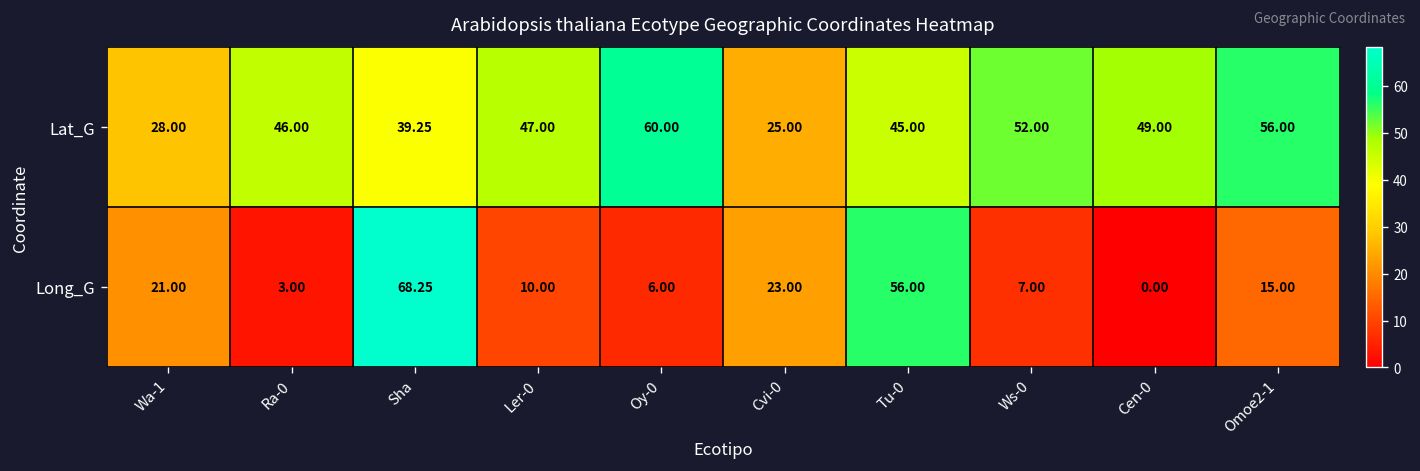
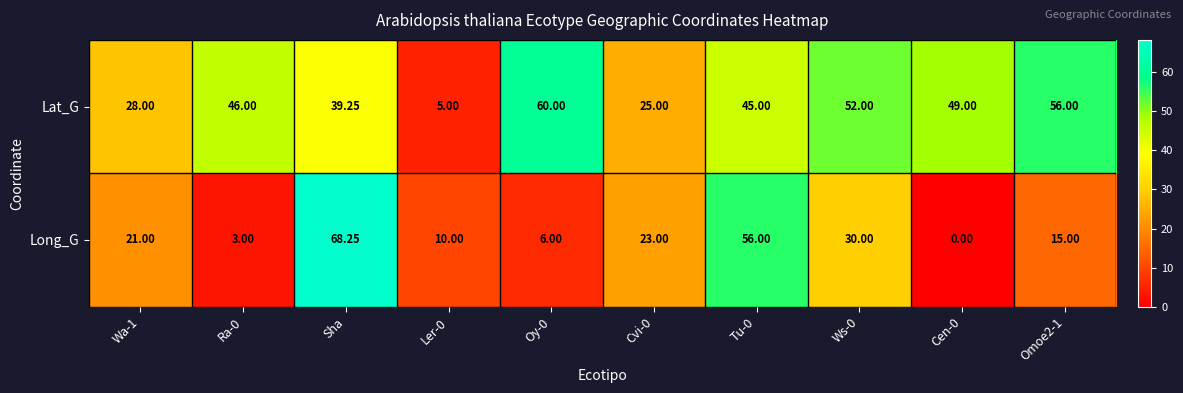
  {
    "Lat_G": {
      "Wa-1": 28.00,
      "Ra-0": 46.00,
      "Sha": 39.25,
-     "Ler-0": 47.00,
+     "Ler-0": 5.00,
      "Oy-0": 60.00,
      "Cvi-0": 25.00,
      "Tu-0": 45.00,
      "Ws-0": 52.00,
      "Cen-0": 49.00,
      "Omoe2-1": 56.00
    },
    "Long_G": {
      "Wa-1": 21.00,
      "Ra-0": 3.00,
      "Sha": 68.25,
      "Ler-0": 10.00,
      "Oy-0": 6.00,
      "Cvi-0": 23.00,
      "Tu-0": 56.00,
-     "Ws-0": 7.00,
+     "Ws-0": 30.00,
      "Cen-0": 0.00,
      "Omoe2-1": 15.00
    }
  }
